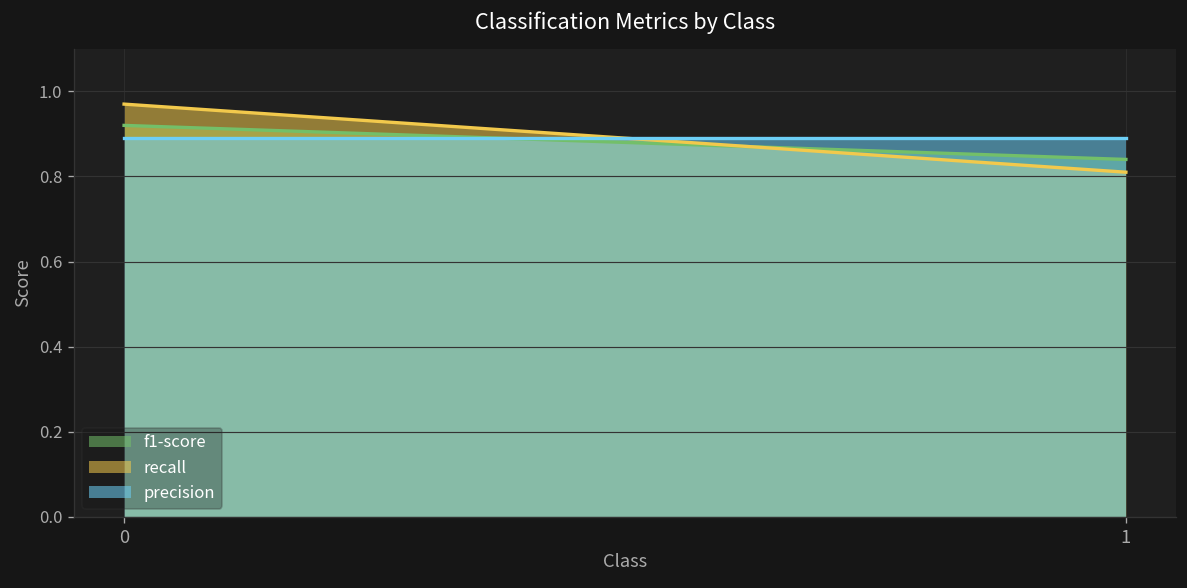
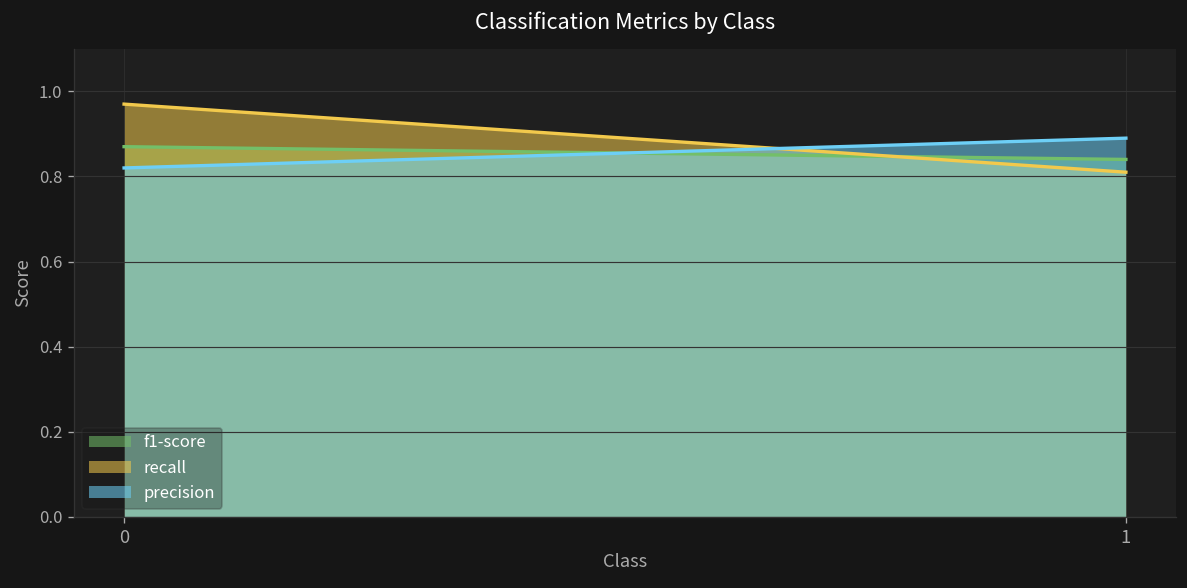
  {
    "f1-score": {
-     "0": 0.92,
+     "0": 0.87,
      "1": 0.84
    },
    "recall": {
      "0": 0.97,
      "1": 0.81
    },
    "precision": {
-     "0": 0.89,
+     "0": 0.82,
      "1": 0.89
    }
  }
